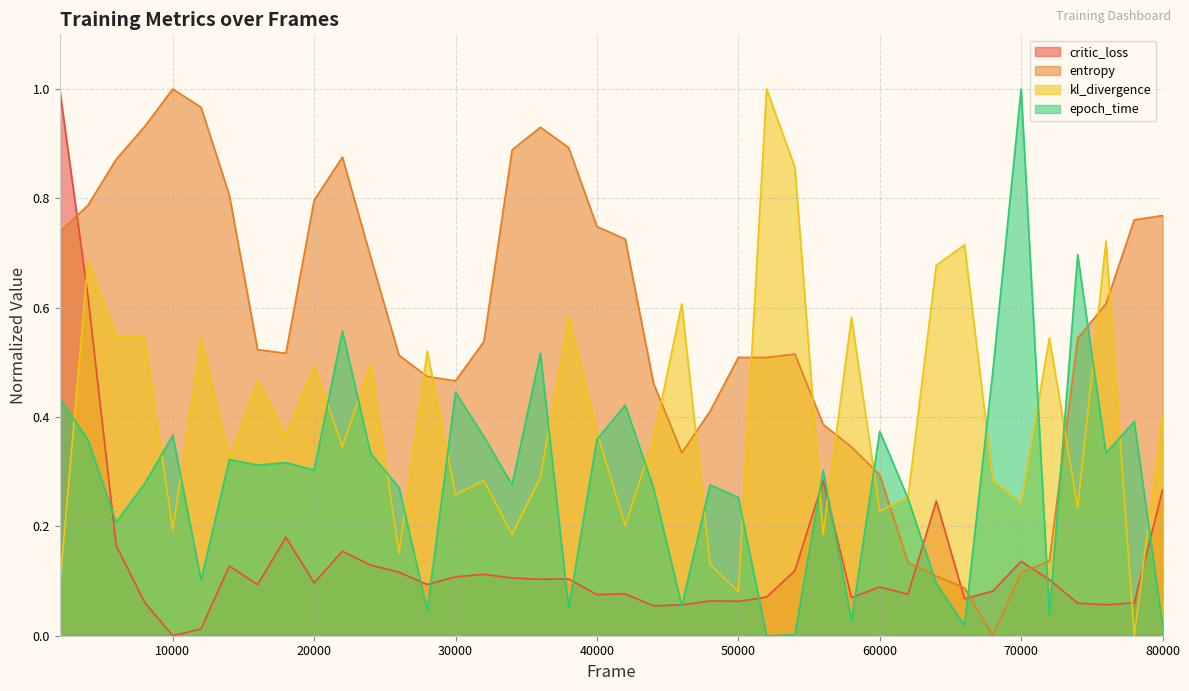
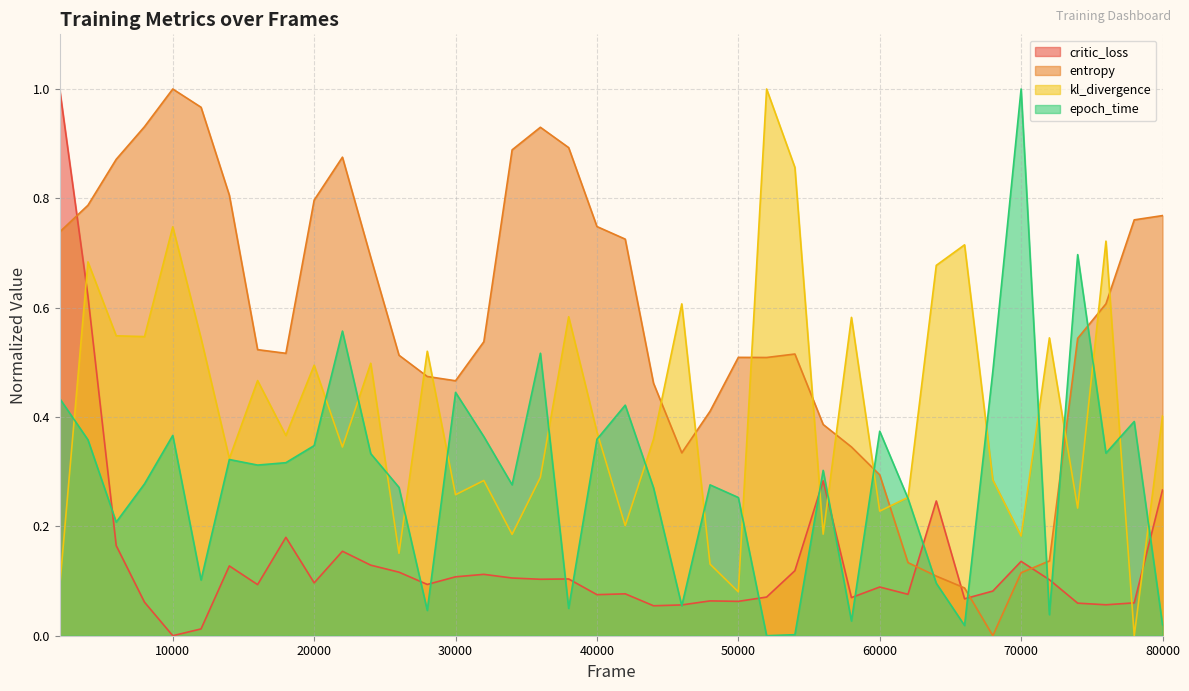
  {
    "kl_divergence": {
-     "10000": 0.19,
+     "10000": 0.75,
      "20000": 0.49,
      "30000": 0.26,
      "40000": 0.37,
      "50000": 0.08,
      "60000": 0.23,
-     "70000": 0.24,
+     "70000": 0.18,
      "80000": 0.40
    },
    "epoch_time": {
      "10000": 0.37,
-     "20000": 0.30,
+     "20000": 0.35,
      "30000": 0.45,
      "40000": 0.36,
      "50000": 0.25,
      "60000": 0.37,
      "70000": 1.00,
      "80000": 0.02
    }
  }
